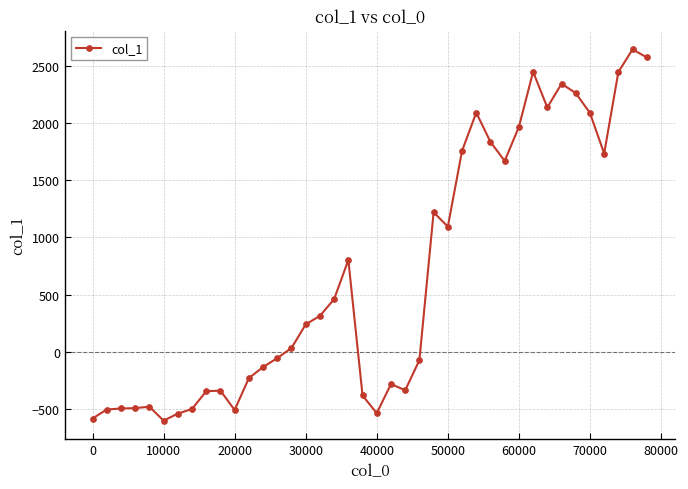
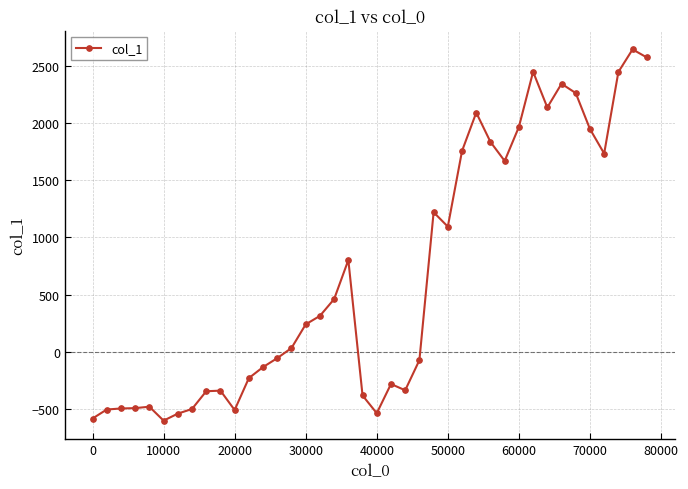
  {
    "0": -580,
    "10000": -600,
    "20000": -510,
    "30000": 240,
    "40000": -530,
    "50000": 1090,
    "60000": 1960,
-   "70000": 2090
+   "70000": 1950
  }
